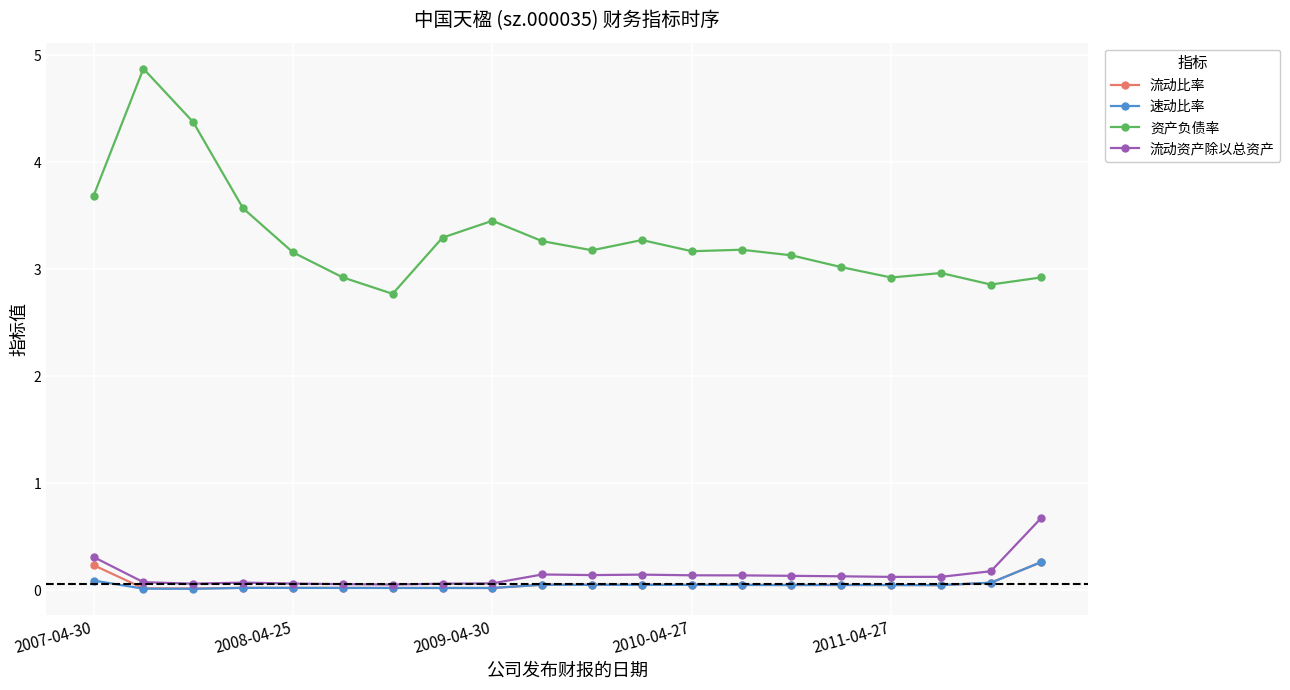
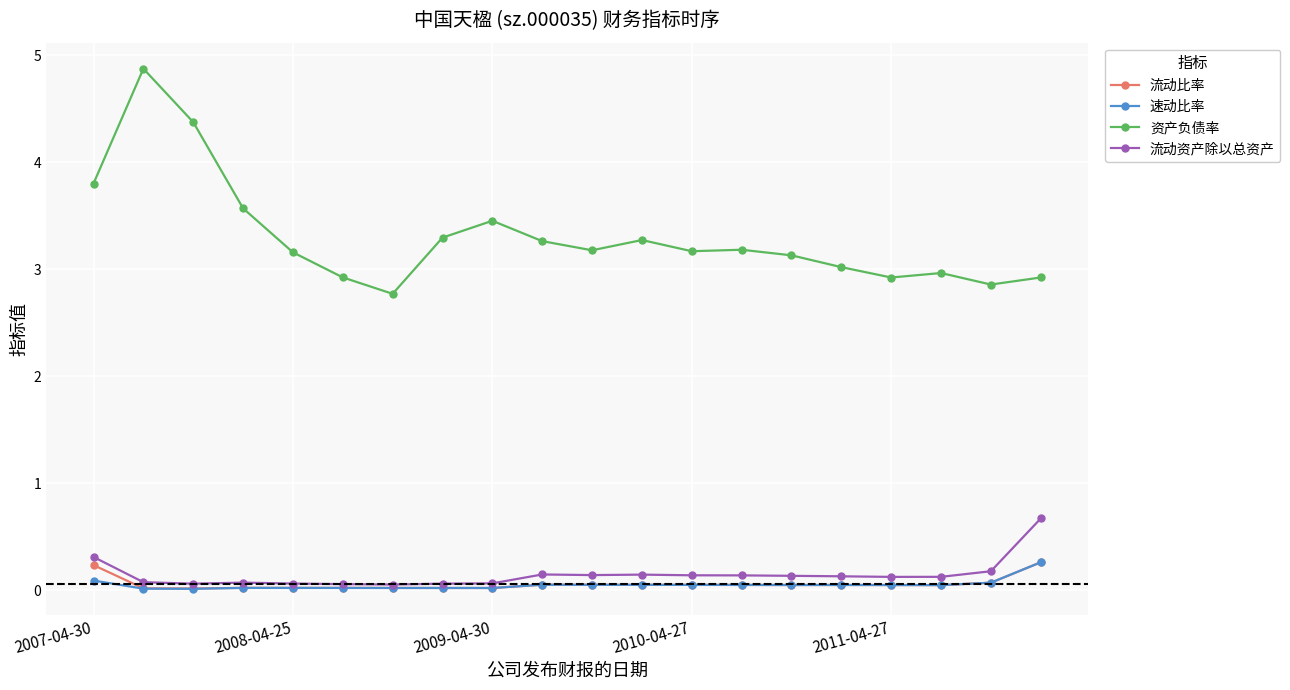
  {
    "流动比率": {
      "2007-04-30": 0.24
    },
    "速动比率": {
      "2007-04-30": 0.09
    },
    "资产负债率": {
-     "2007-04-30": 3.68
+     "2007-04-30": 3.80
    },
    "流动资产除以总资产": {
      "2007-04-30": 0.31
    }
  }
